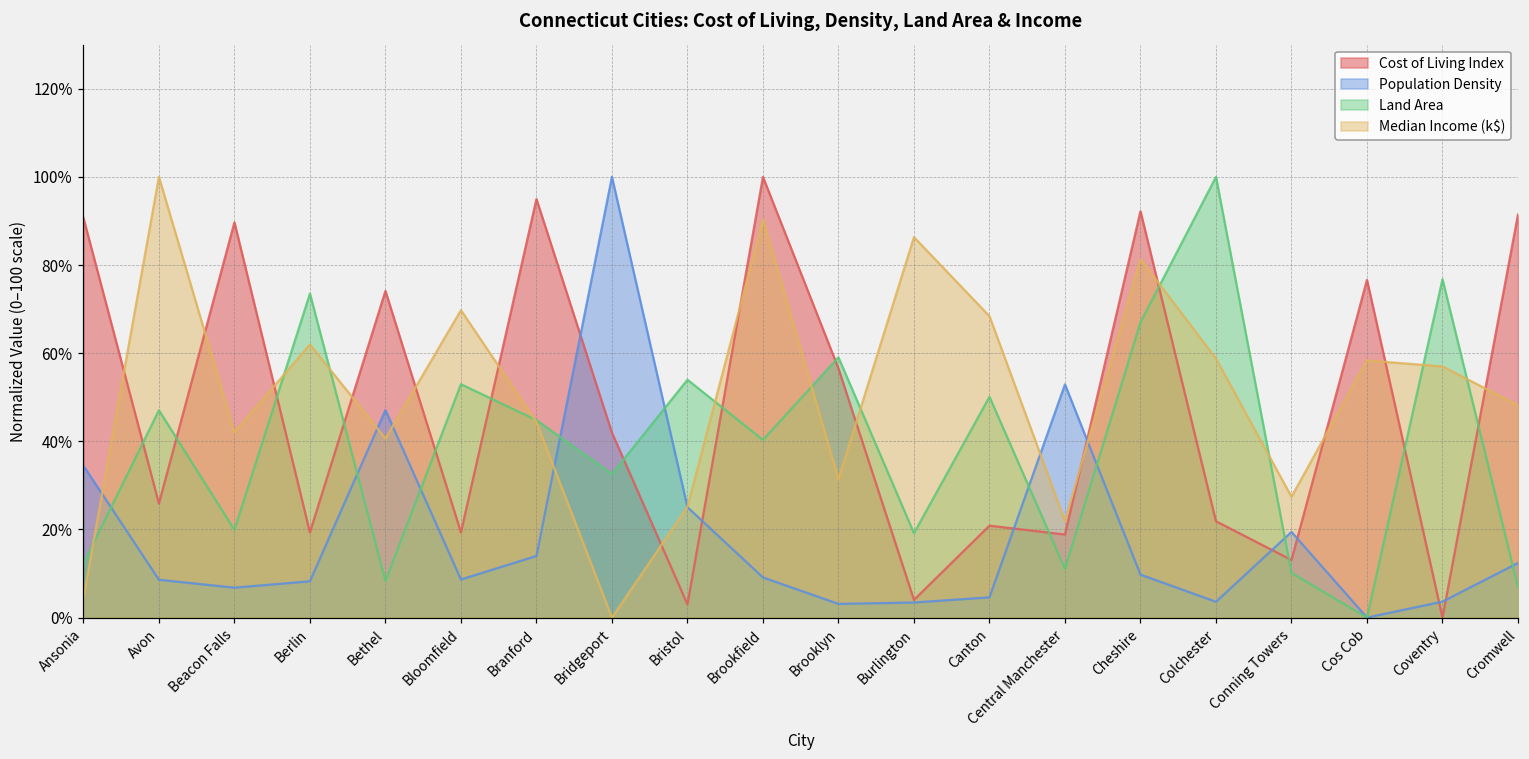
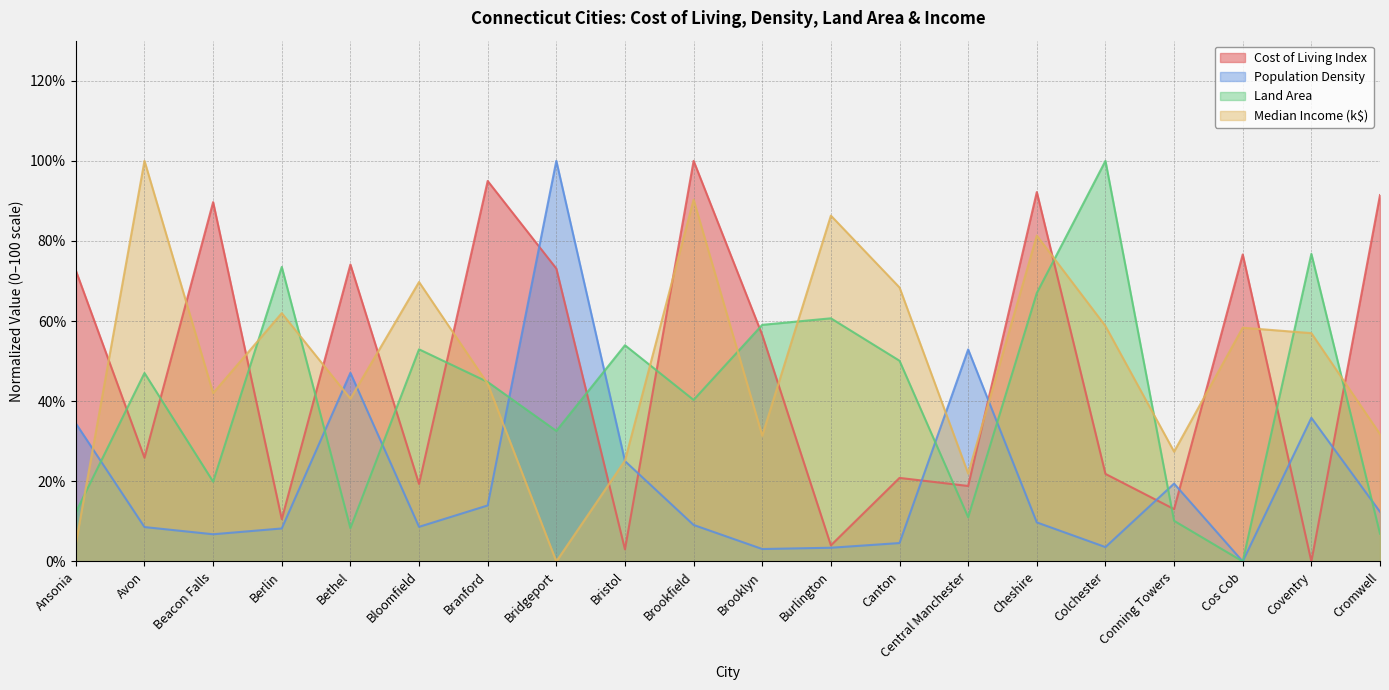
  {
    "Cost of Living Index": {
-     "Ansonia": "91%",
+     "Ansonia": "73%",
      "Avon": "26%",
      "Beacon Falls": "90%",
-     "Berlin": "19%",
+     "Berlin": "11%",
      "Bethel": "74%",
      "Bloomfield": "19%",
      "Branford": "95%",
-     "Bridgeport": "42%",
+     "Bridgeport": "73%",
      "Bristol": "3%",
      "Brookfield": "100%",
      "Brooklyn": "57%",
      "Canton": "21%",
      "Central Manchester": "19%",
      "Cheshire": "92%",
      "Colchester": "22%",
      "Conning Towers": "13%",
      "Cos Cob": "77%",
      "Coventry": "0%",
      "Cromwell": "91%"
    },
    "Population Density": {
      "Ansonia": "34%",
      "Avon": "9%",
      "Beacon Falls": "7%",
      "Berlin": "8%",
      "Bethel": "47%",
      "Bloomfield": "9%",
      "Branford": "14%",
      "Bridgeport": "100%",
      "Brookfield": "9%",
      "Brooklyn": "3%",
      "Canton": "5%",
      "Central Manchester": "53%",
      "Cheshire": "10%",
      "Colchester": "4%",
      "Conning Towers": "19%",
-     "Coventry": "4%",
+     "Coventry": "36%",
      "Cromwell": "12%"
    },
    "Land Area": {
      "Ansonia": "12%",
      "Avon": "47%",
      "Beacon Falls": "20%",
      "Berlin": "74%",
      "Bethel": "8%",
      "Bloomfield": "53%",
      "Bridgeport": "33%",
      "Bristol": "54%",
      "Brookfield": "40%",
      "Brooklyn": "59%",
-     "Burlington": "19%",
+     "Burlington": "61%",
      "Canton": "50%",
      "Central Manchester": "11%",
      "Cheshire": "67%",
      "Colchester": "100%",
      "Conning Towers": "10%",
      "Coventry": "77%",
      "Cromwell": "7%"
    },
    "Median Income (k$)": {
      "Ansonia": "4%",
      "Avon": "100%",
      "Beacon Falls": "42%",
      "Berlin": "62%",
      "Bethel": "41%",
      "Bloomfield": "70%",
      "Bridgeport": "0%",
      "Brookfield": "90%",
      "Brooklyn": "31%",
      "Burlington": "86%",
      "Canton": "68%",
      "Central Manchester": "22%",
      "Cheshire": "81%",
      "Colchester": "59%",
      "Conning Towers": "27%",
      "Cos Cob": "58%",
      "Coventry": "57%",
-     "Cromwell": "48%"
+     "Cromwell": "32%"
    }
  }
